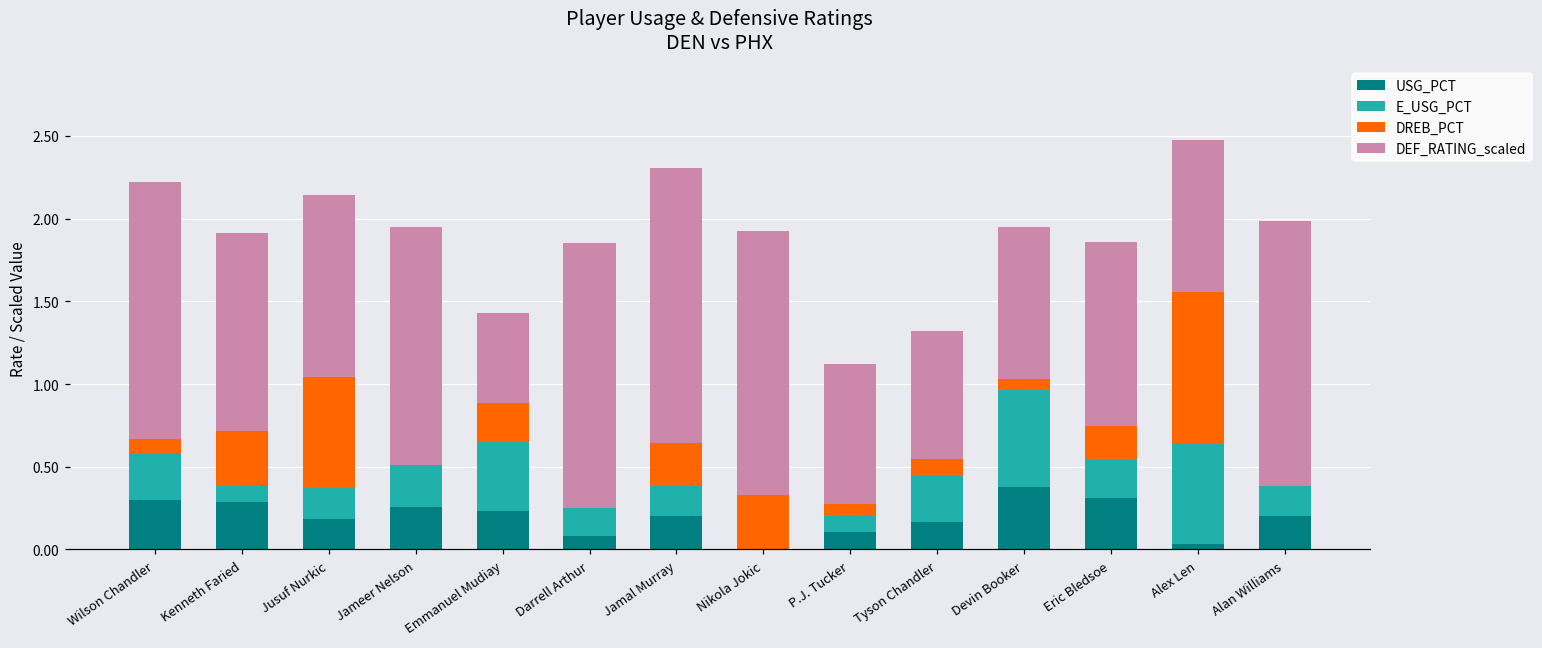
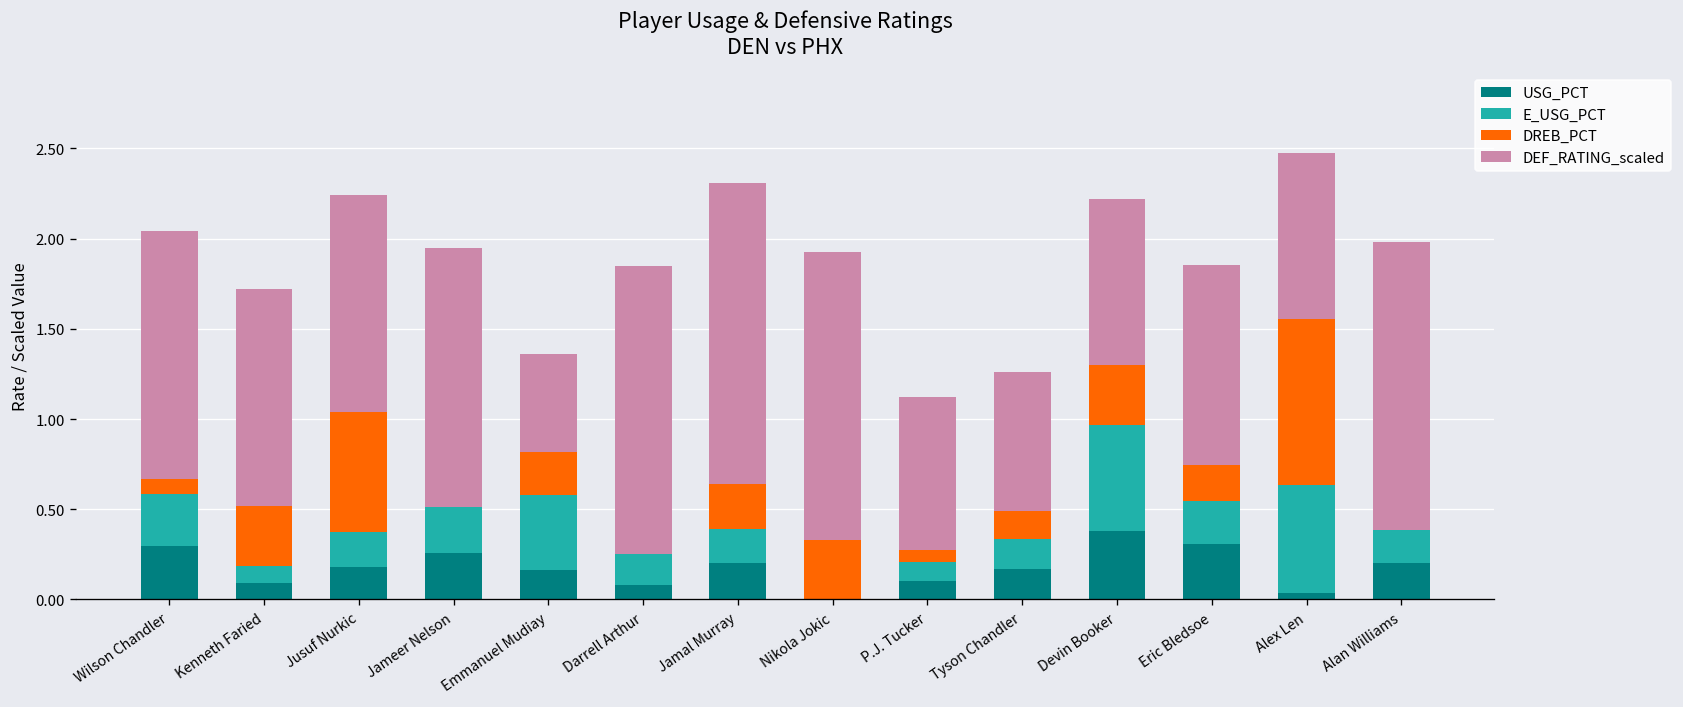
  {
    "USG_PCT": {
      "Wilson Chandler": 0.30,
-     "Kenneth Faried": 0.29,
+     "Kenneth Faried": 0.09,
      "Jusuf Nurkic": 0.18,
      "Jameer Nelson": 0.26,
-     "Emmanuel Mudiay": 0.24,
+     "Emmanuel Mudiay": 0.17,
      "Darrell Arthur": 0.08,
      "Jamal Murray": 0.20,
      "Nikola Jokic": 0.00,
      "P.J. Tucker": 0.10,
      "Tyson Chandler": 0.17,
      "Devin Booker": 0.38,
      "Eric Bledsoe": 0.31,
      "Alex Len": 0.03,
      "Alan Williams": 0.20
    },
    "E_USG_PCT": {
      "Wilson Chandler": 0.29,
      "Kenneth Faried": 0.10,
      "Jusuf Nurkic": 0.19,
      "Jameer Nelson": 0.25,
      "Emmanuel Mudiay": 0.41,
      "Darrell Arthur": 0.17,
      "Jamal Murray": 0.19,
      "Nikola Jokic": 0.00,
      "P.J. Tucker": 0.10,
-     "Tyson Chandler": 0.29,
+     "Tyson Chandler": 0.17,
      "Devin Booker": 0.59,
      "Eric Bledsoe": 0.24,
      "Alex Len": 0.60,
      "Alan Williams": 0.18
    },
    "DREB_PCT": {
      "Wilson Chandler": 0.08,
      "Kenneth Faried": 0.33,
      "Jusuf Nurkic": 0.67,
      "Jameer Nelson": 0.00,
      "Emmanuel Mudiay": 0.24,
      "Darrell Arthur": 0.00,
      "Jamal Murray": 0.25,
      "Nikola Jokic": 0.33,
      "P.J. Tucker": 0.07,
-     "Tyson Chandler": 0.09,
-     "Devin Booker": 0.07,
+     "Tyson Chandler": 0.15,
+     "Devin Booker": 0.33,
      "Eric Bledsoe": 0.20,
      "Alex Len": 0.92,
      "Alan Williams": 0.00
    },
    "DEF_RATING_scaled": {
-     "Wilson Chandler": 1.56,
+     "Wilson Chandler": 1.38,
      "Kenneth Faried": 1.20,
-     "Jusuf Nurkic": 1.1,
+     "Jusuf Nurkic": 1.2,
      "Jameer Nelson": 1.44,
      "Emmanuel Mudiay": 0.54,
      "Darrell Arthur": 1.60,
      "Jamal Murray": 1.67,
      "Nikola Jokic": 1.60,
      "P.J. Tucker": 0.85,
      "Tyson Chandler": 0.77,
      "Devin Booker": 0.92,
      "Eric Bledsoe": 1.11,
      "Alex Len": 0.92,
      "Alan Williams": 1.60
    }
  }
